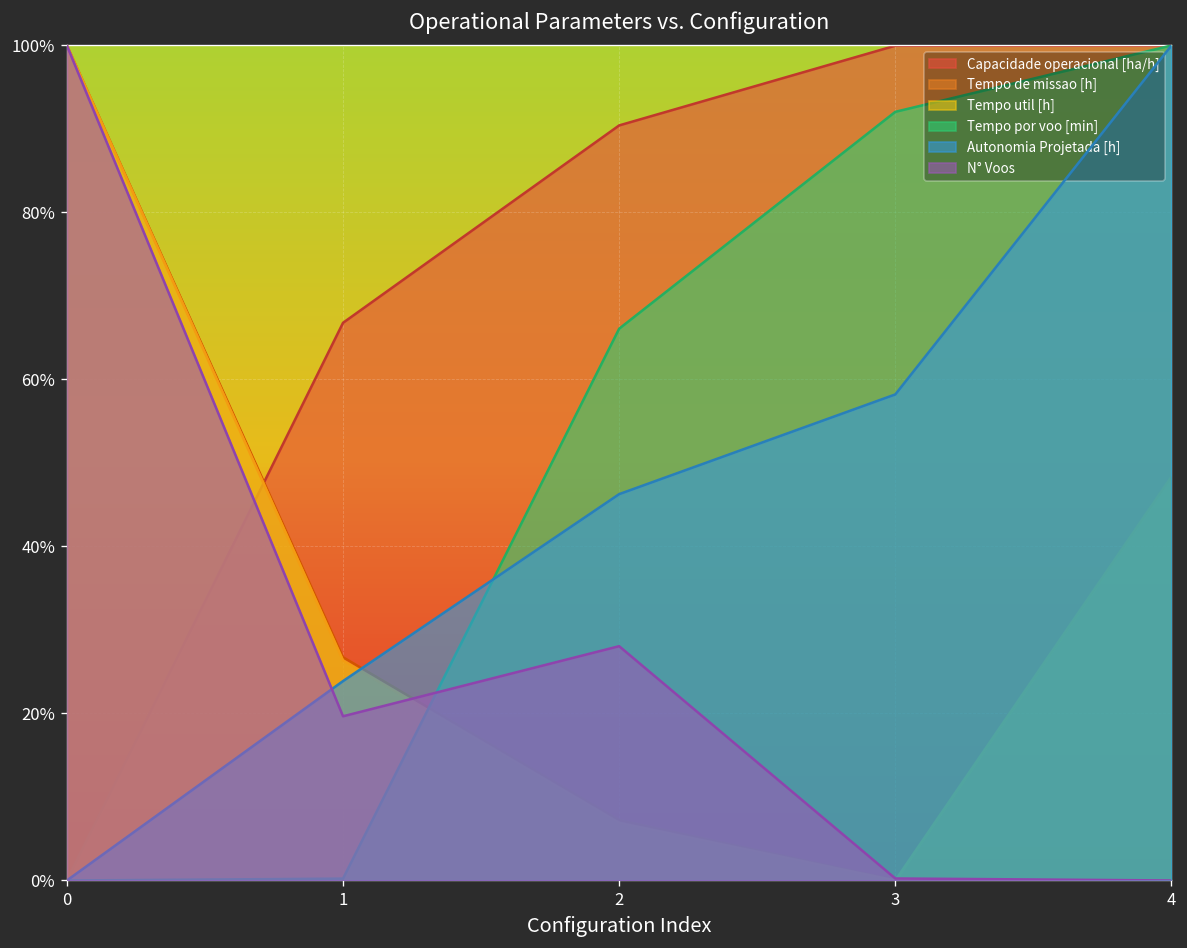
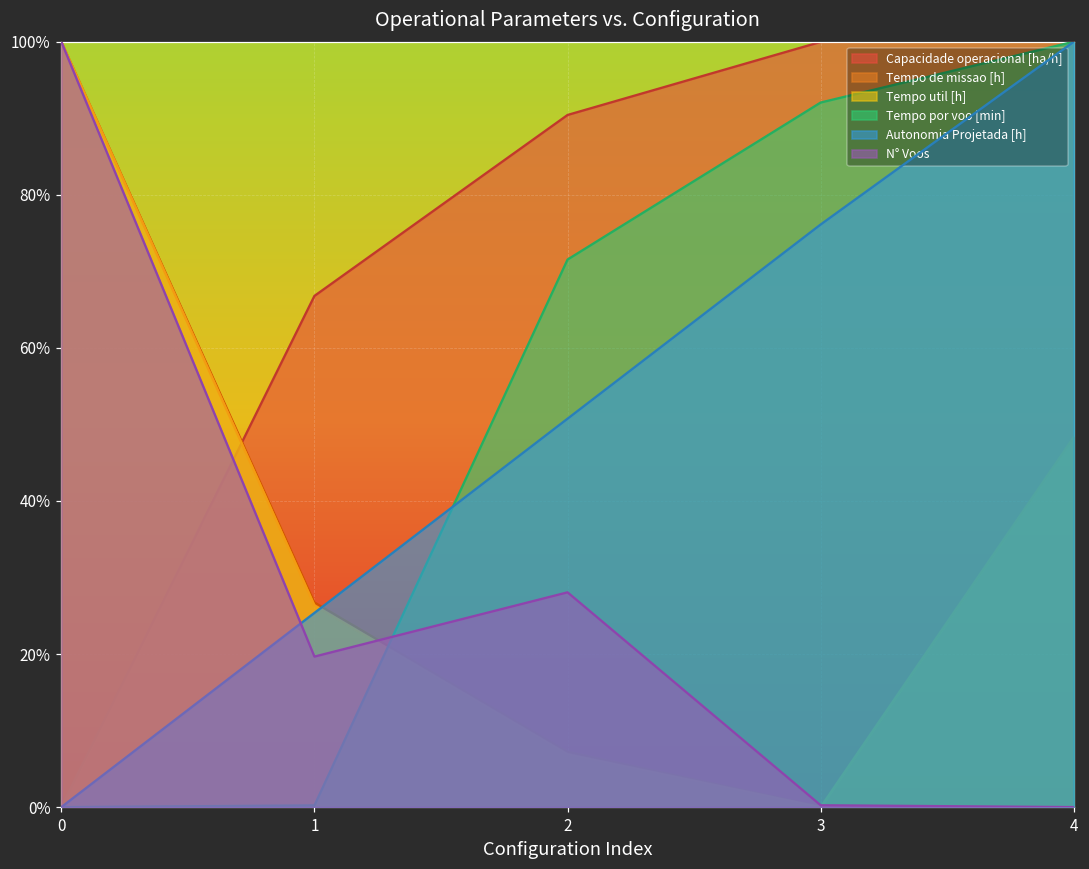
  {
    "Tempo util [h]": {
      "1": "26%",
      "4": "48%"
    },
    "Tempo por voo [min]": {
      "1": "0%",
-     "2": "66%",
+     "2": "72%",
      "3": "92%"
    },
    "Autonomia Projetada [h]": {
-     "1": "24%",
-     "2": "46%",
-     "3": "58%"
+     "1": "25%",
+     "2": "51%",
+     "3": "76%"
    },
    "N° Voos": {
      "1": "20%",
      "2": "28%"
    }
  }
